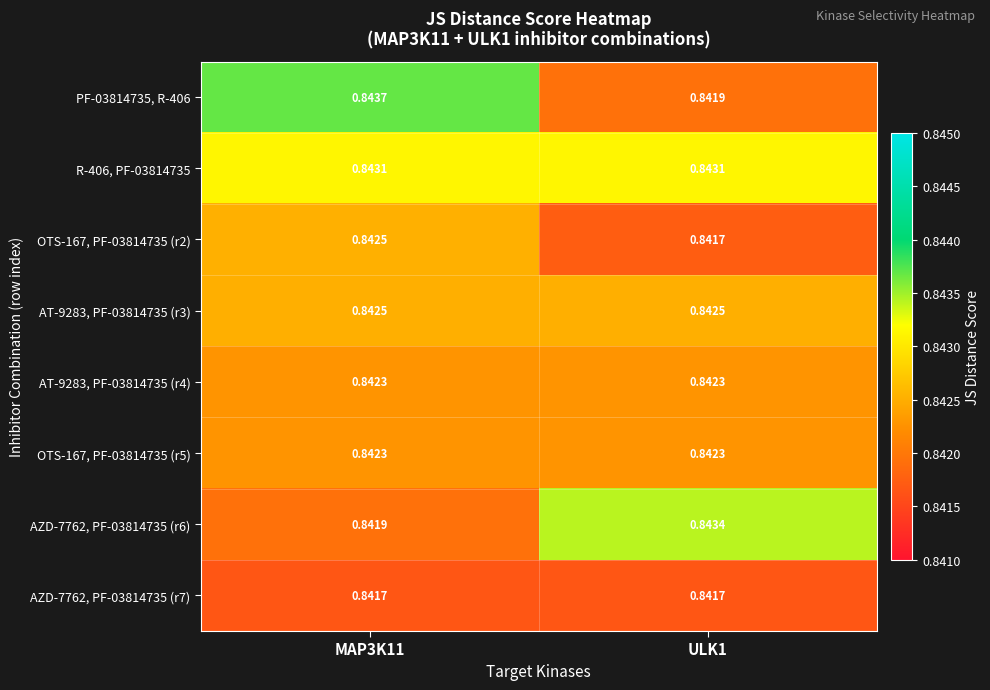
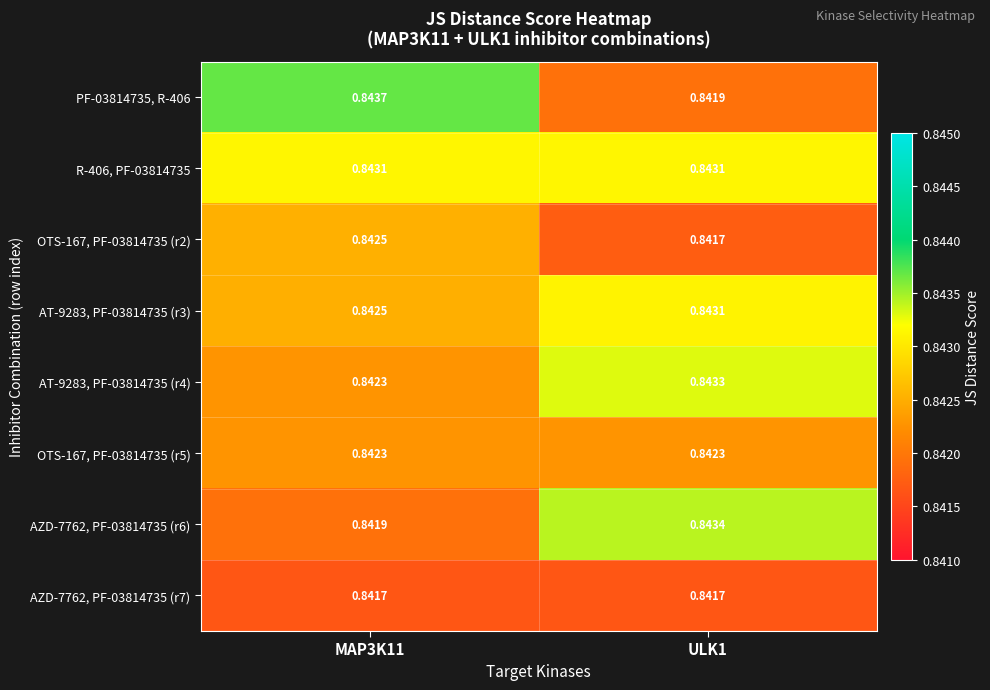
  {
    "PF-03814735, R-406": {
      "MAP3K11": 0.8437,
      "ULK1": 0.8419
    },
    "R-406, PF-03814735": {
      "MAP3K11": 0.8431,
      "ULK1": 0.8431
    },
    "OTS-167, PF-03814735 (r2)": {
      "MAP3K11": 0.8425,
      "ULK1": 0.8417
    },
    "AT-9283, PF-03814735 (r3)": {
      "MAP3K11": 0.8425,
-     "ULK1": 0.8425
+     "ULK1": 0.8431
    },
    "AT-9283, PF-03814735 (r4)": {
      "MAP3K11": 0.8423,
-     "ULK1": 0.8423
+     "ULK1": 0.8433
    },
    "OTS-167, PF-03814735 (r5)": {
      "MAP3K11": 0.8423,
      "ULK1": 0.8423
    },
    "AZD-7762, PF-03814735 (r6)": {
      "MAP3K11": 0.8419,
      "ULK1": 0.8434
    },
    "AZD-7762, PF-03814735 (r7)": {
      "MAP3K11": 0.8417,
      "ULK1": 0.8417
    }
  }
